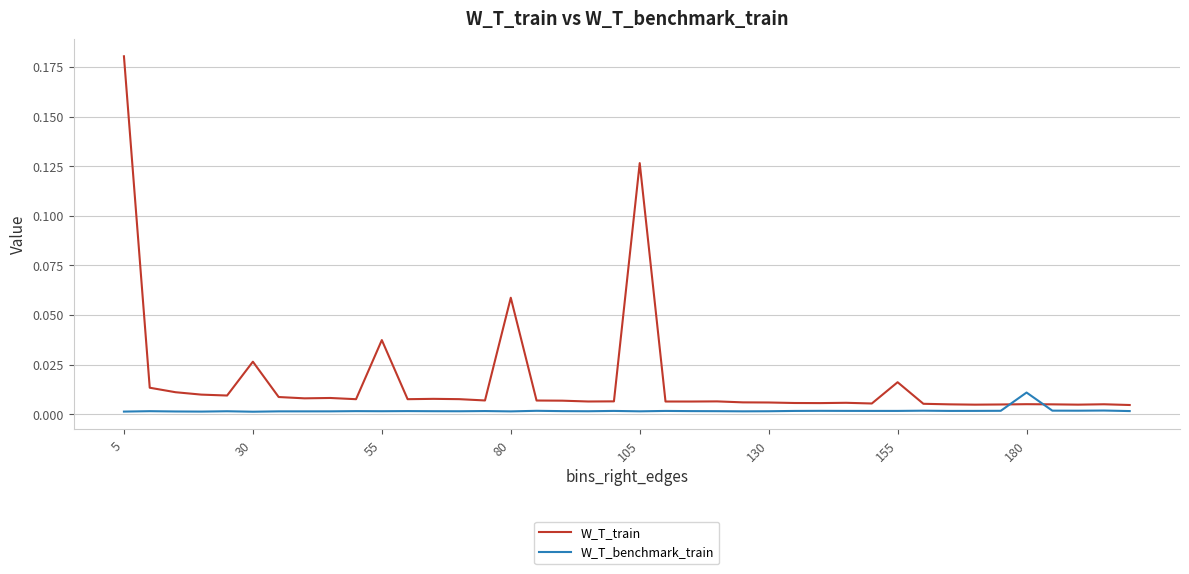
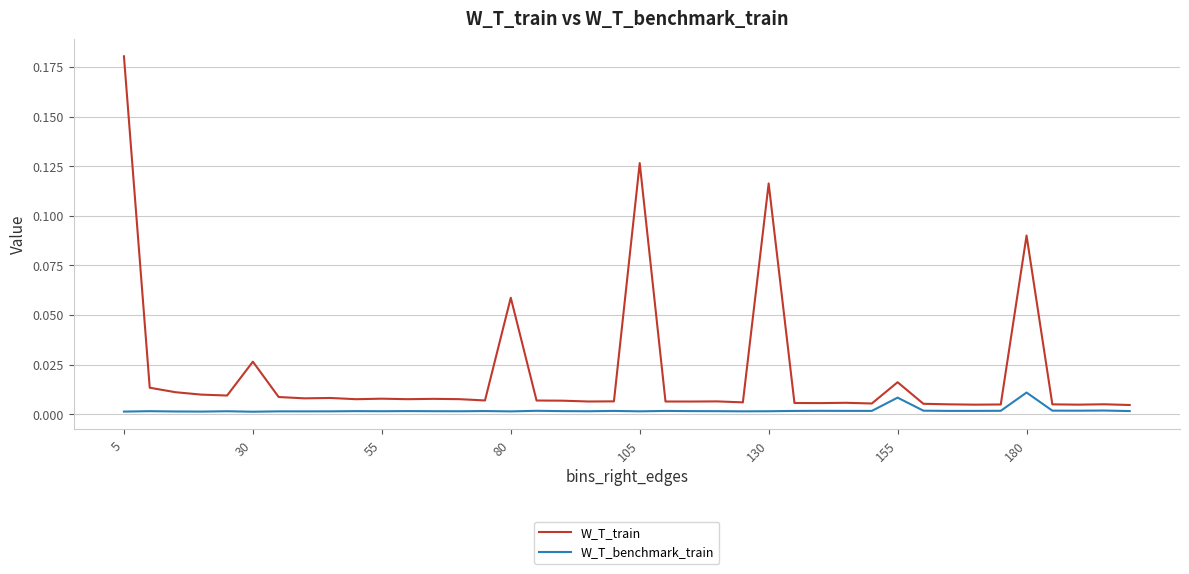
  {
    "W_T_train": {
      "5": 0.180,
      "30": 0.027,
-     "55": 0.037,
+     "55": 0.008,
      "80": 0.059,
      "105": 0.127,
-     "130": 0.006,
+     "130": 0.116,
      "155": 0.016,
-     "180": 0.005
+     "180": 0.090
    },
    "W_T_benchmark_train": {
      "5": 0.001,
      "30": 0.001,
      "55": 0.002,
      "80": 0.001,
      "105": 0.002,
      "130": 0.002,
-     "155": 0.002,
+     "155": 0.008,
      "180": 0.011
    }
  }
